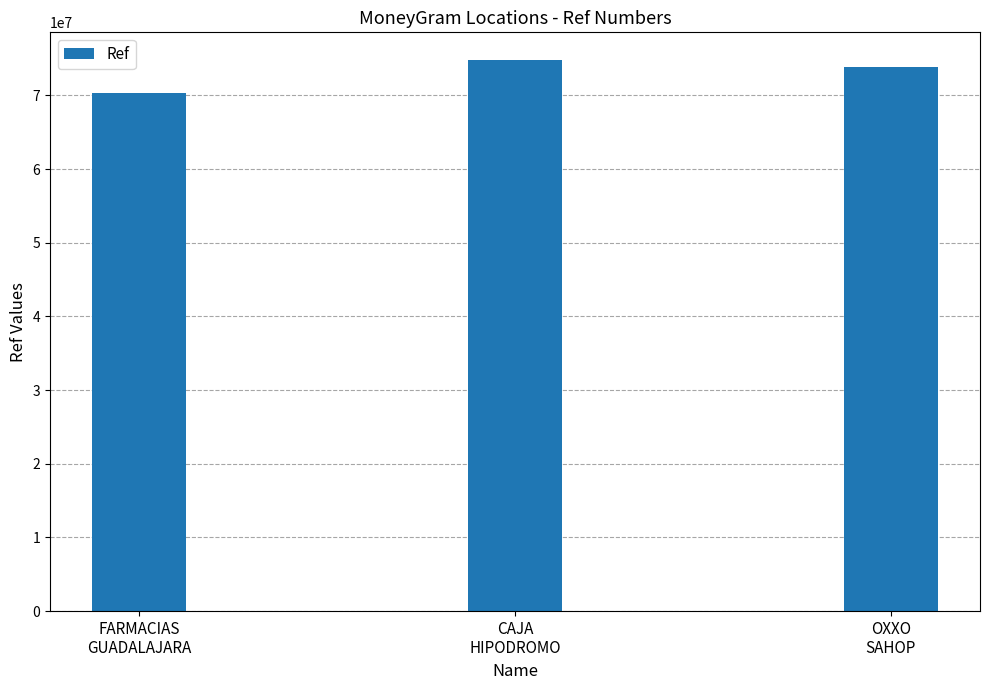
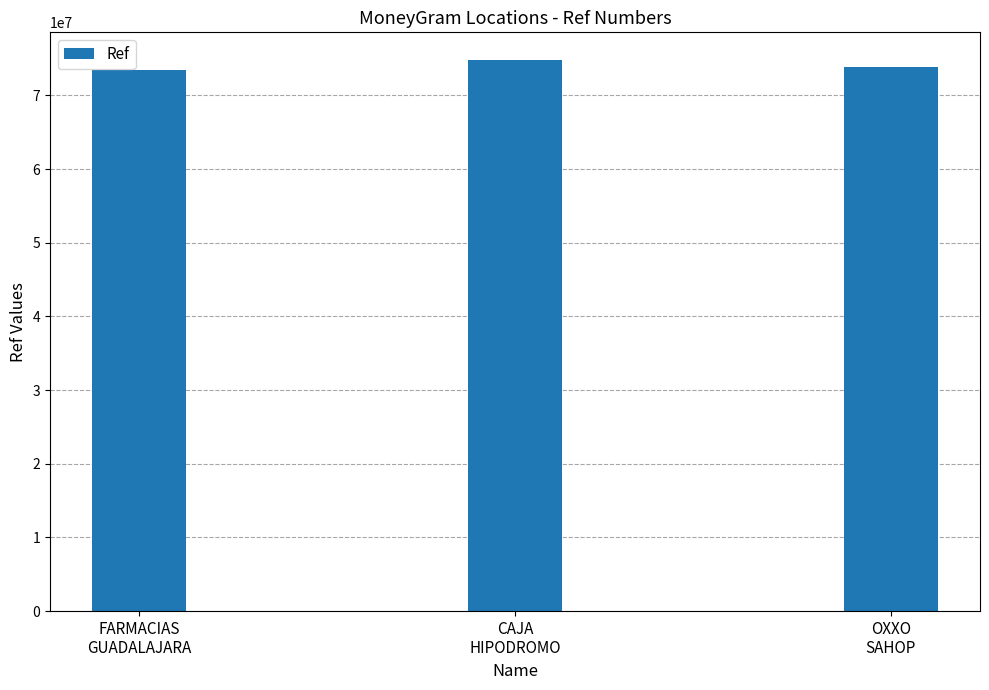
  {
-   "FARMACIAS GUADALAJARA": 70000000,
+   "FARMACIAS GUADALAJARA": 73000000,
    "CAJA HIPODROMO": 75000000,
    "OXXO SAHOP": 74000000
  }
